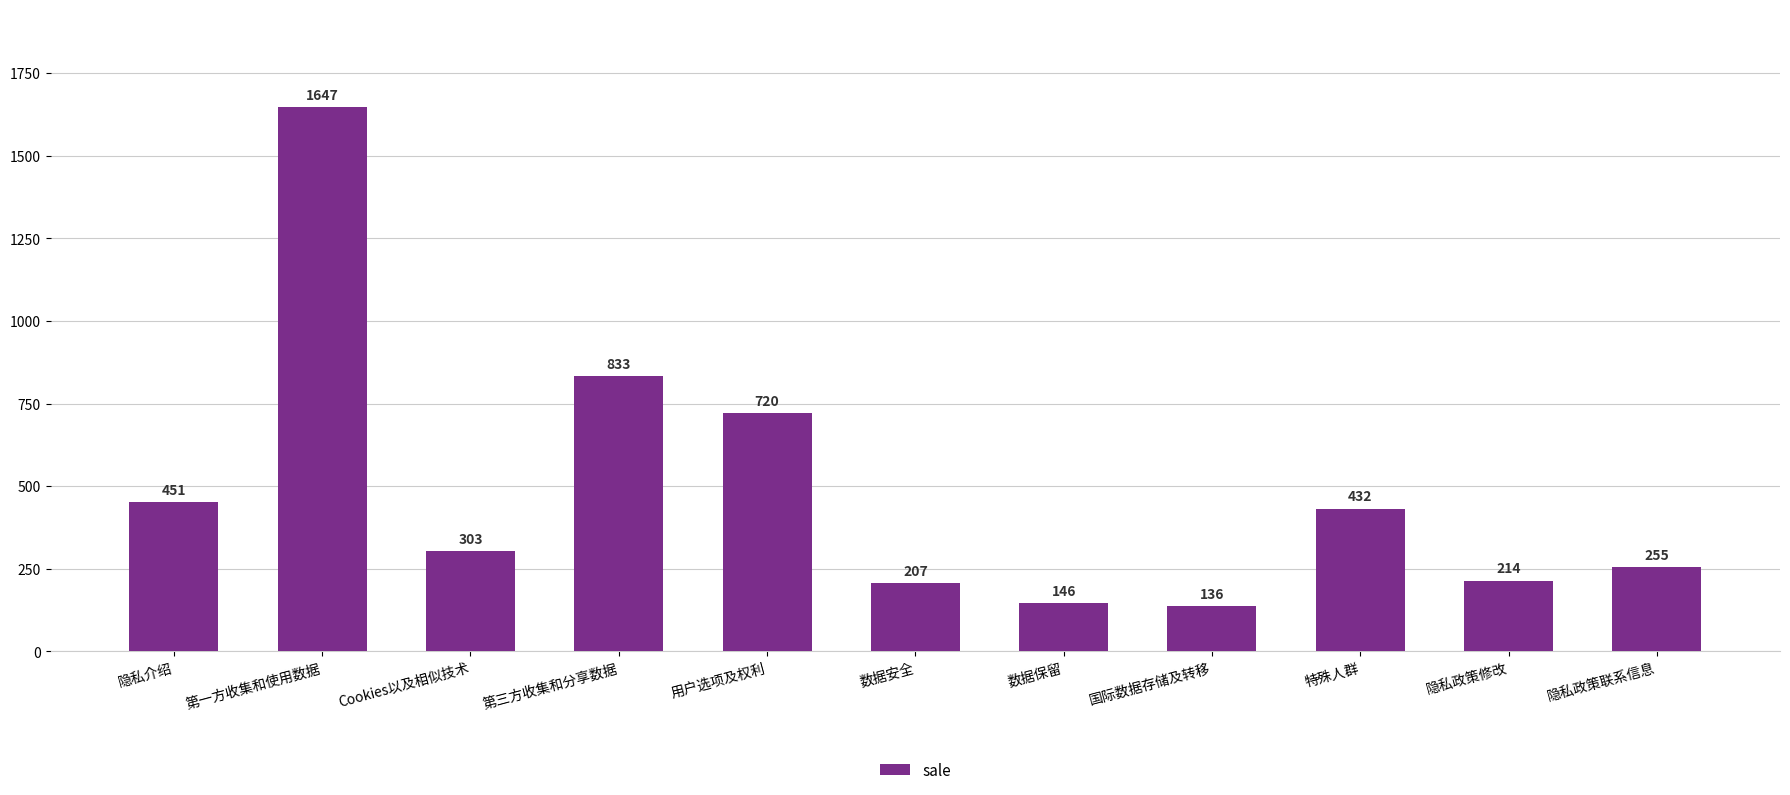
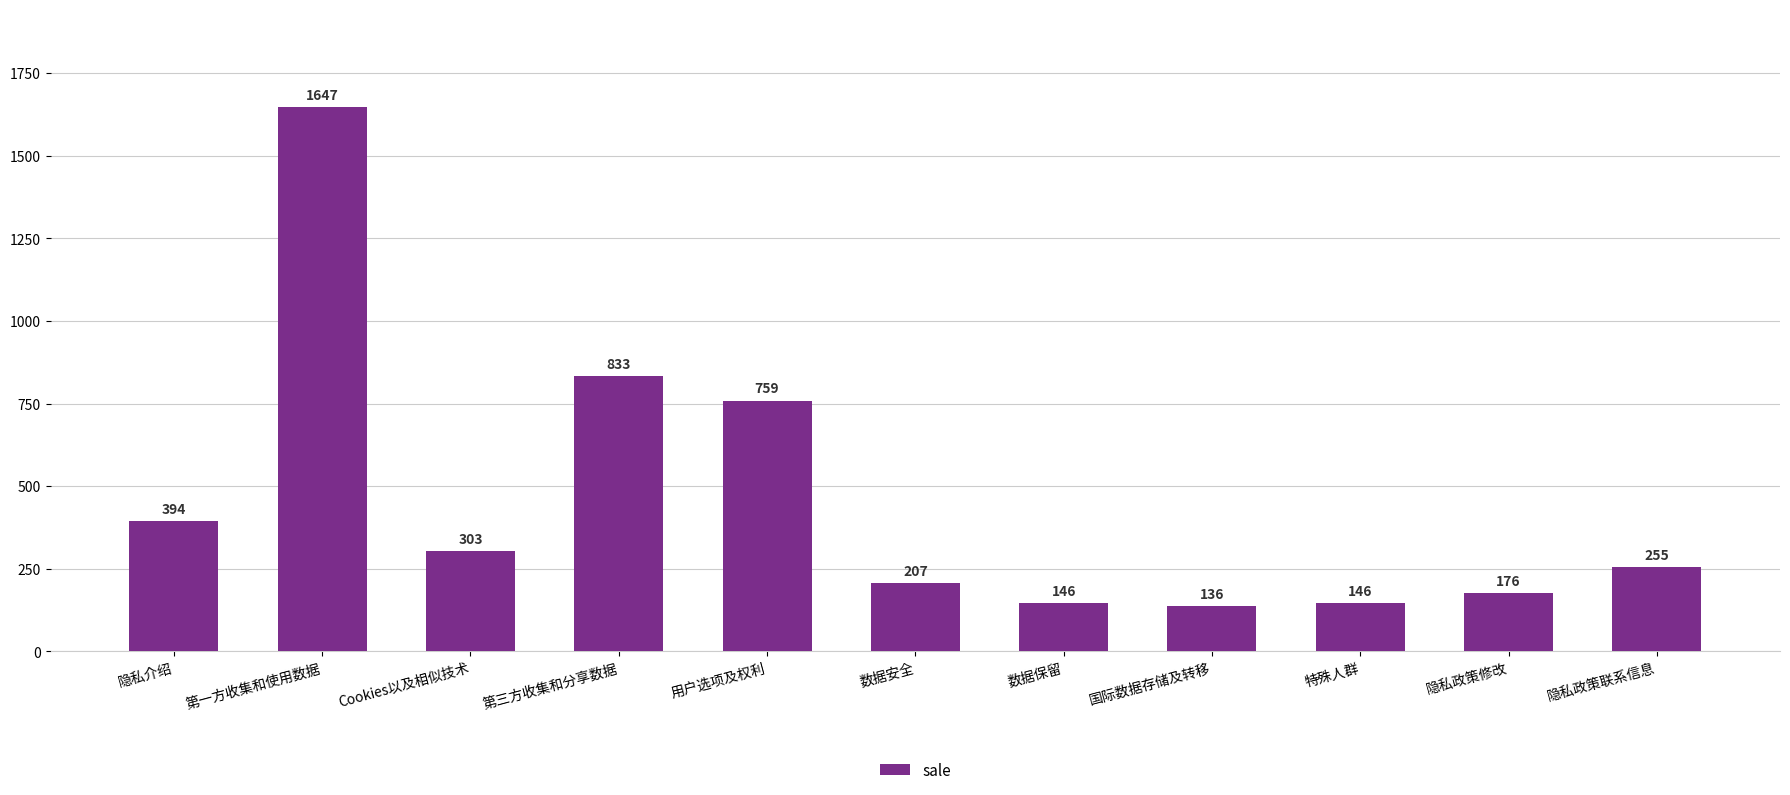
  {
-   "隐私介绍": 451,
+   "隐私介绍": 394,
    "第一方收集和使用数据": 1647,
    "Cookies以及相似技术": 303,
    "第三方收集和分享数据": 833,
-   "用户选项及权利": 720,
+   "用户选项及权利": 759,
    "数据安全": 207,
    "数据保留": 146,
    "国际数据存储及转移": 136,
-   "特殊人群": 432,
-   "隐私政策修改": 214,
+   "特殊人群": 146,
+   "隐私政策修改": 176,
    "隐私政策联系信息": 255
  }
